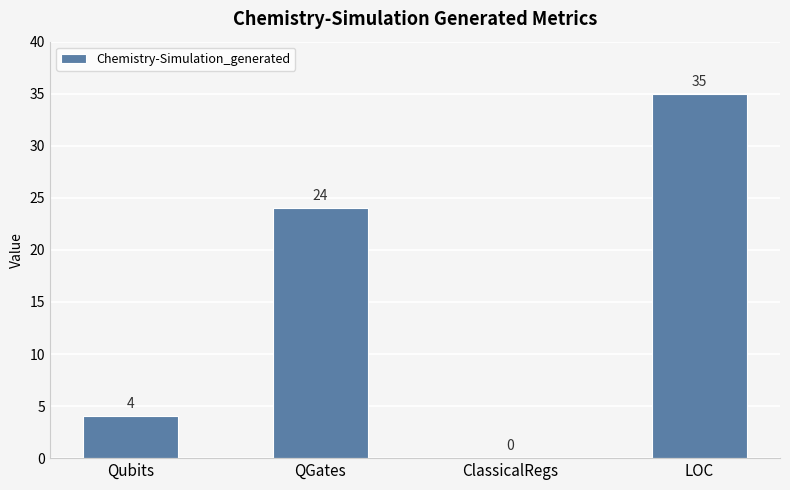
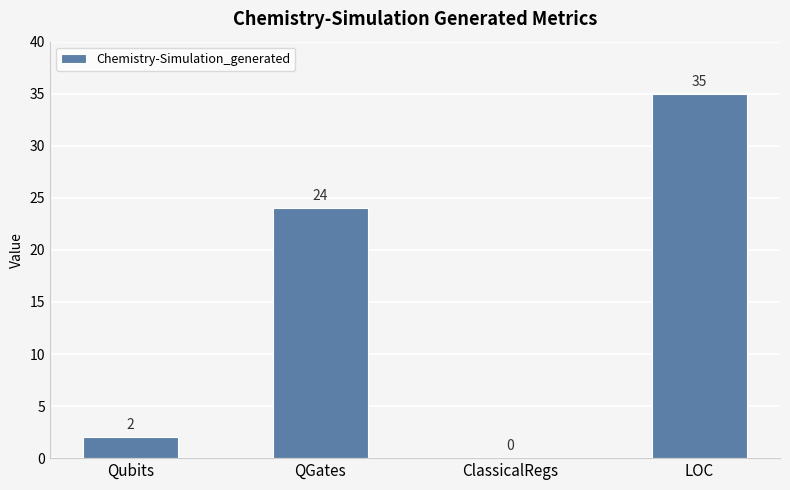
  {
-   "Qubits": 4,
+   "Qubits": 2,
    "QGates": 24,
    "ClassicalRegs": 0,
    "LOC": 35
  }
